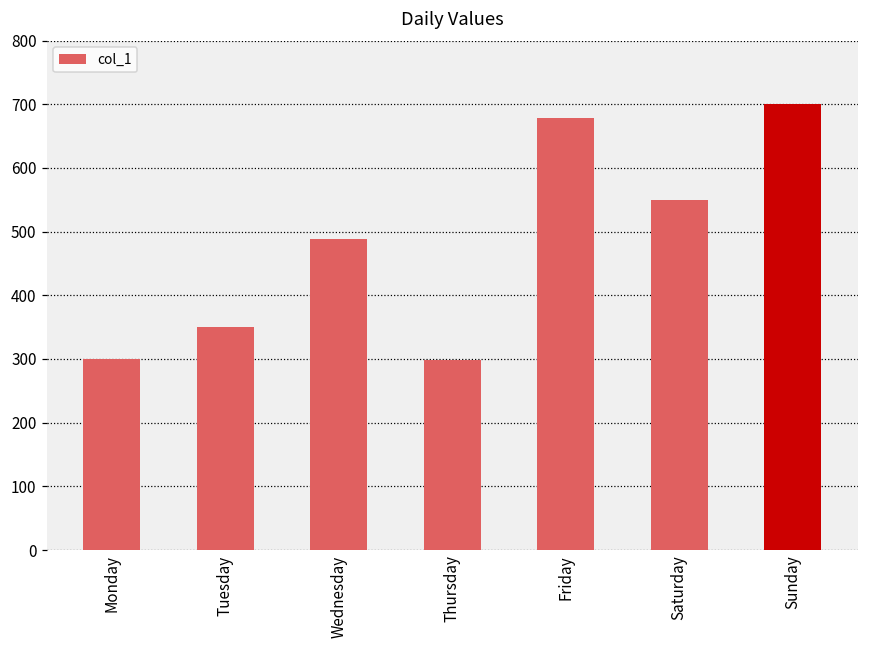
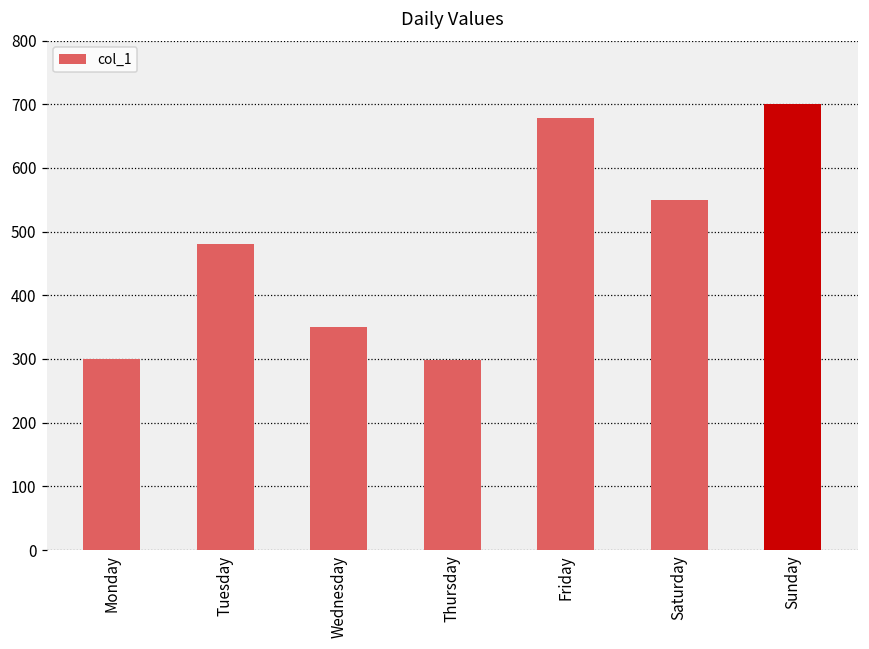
  {
    "Monday": 300,
-   "Tuesday": 350,
-   "Wednesday": 490,
+   "Tuesday": 480,
+   "Wednesday": 350,
    "Thursday": 300,
    "Friday": 680,
    "Saturday": 550,
    "Sunday": 700
  }
